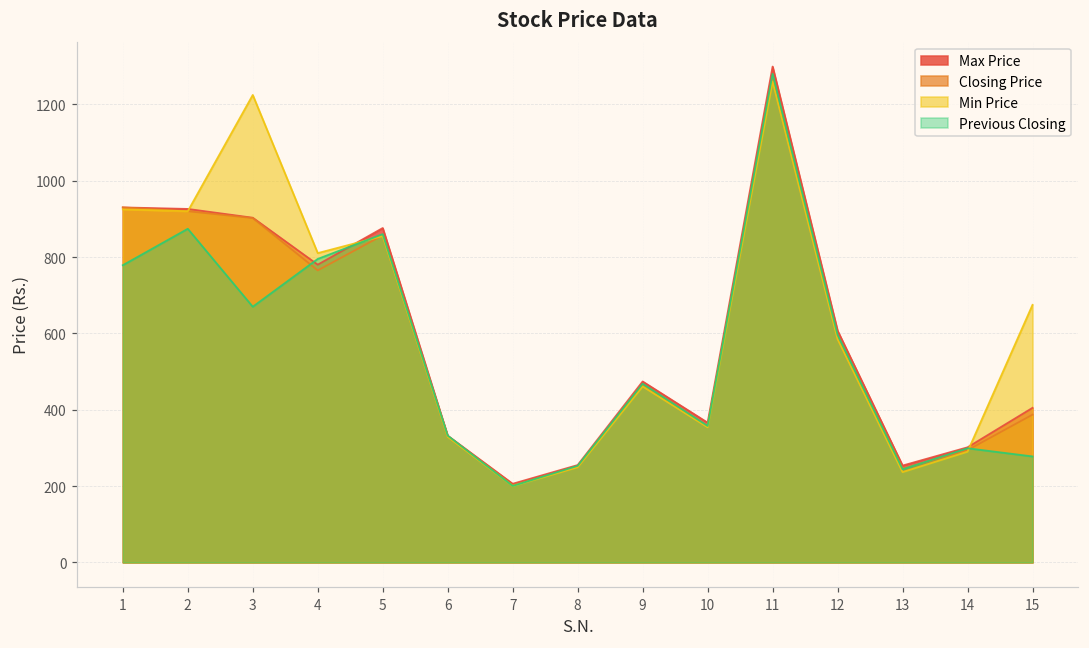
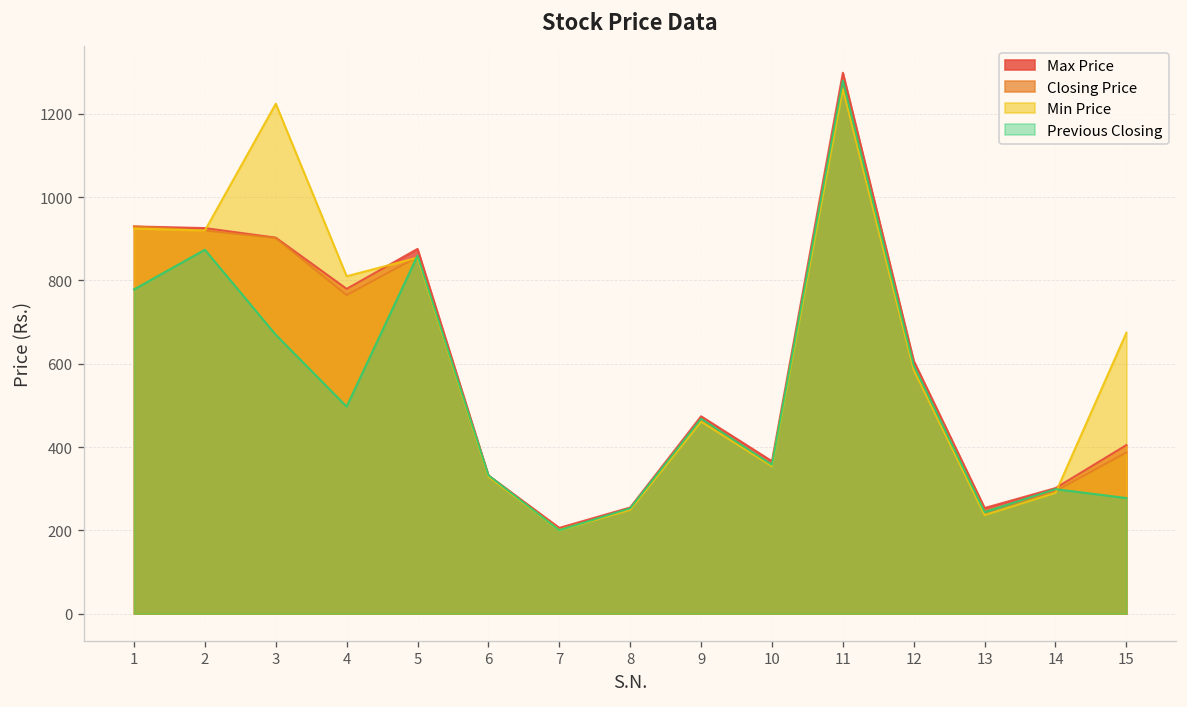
  {
    "Min Price": {
      "3": 1220,
      "4": 810,
      "11": 1260,
      "13": 240,
      "15": 670
    },
    "Previous Closing": {
      "1": 780,
      "2": 870,
      "3": 670,
-     "4": 800,
+     "4": 500,
      "11": 1280,
      "15": 280
    }
  }
